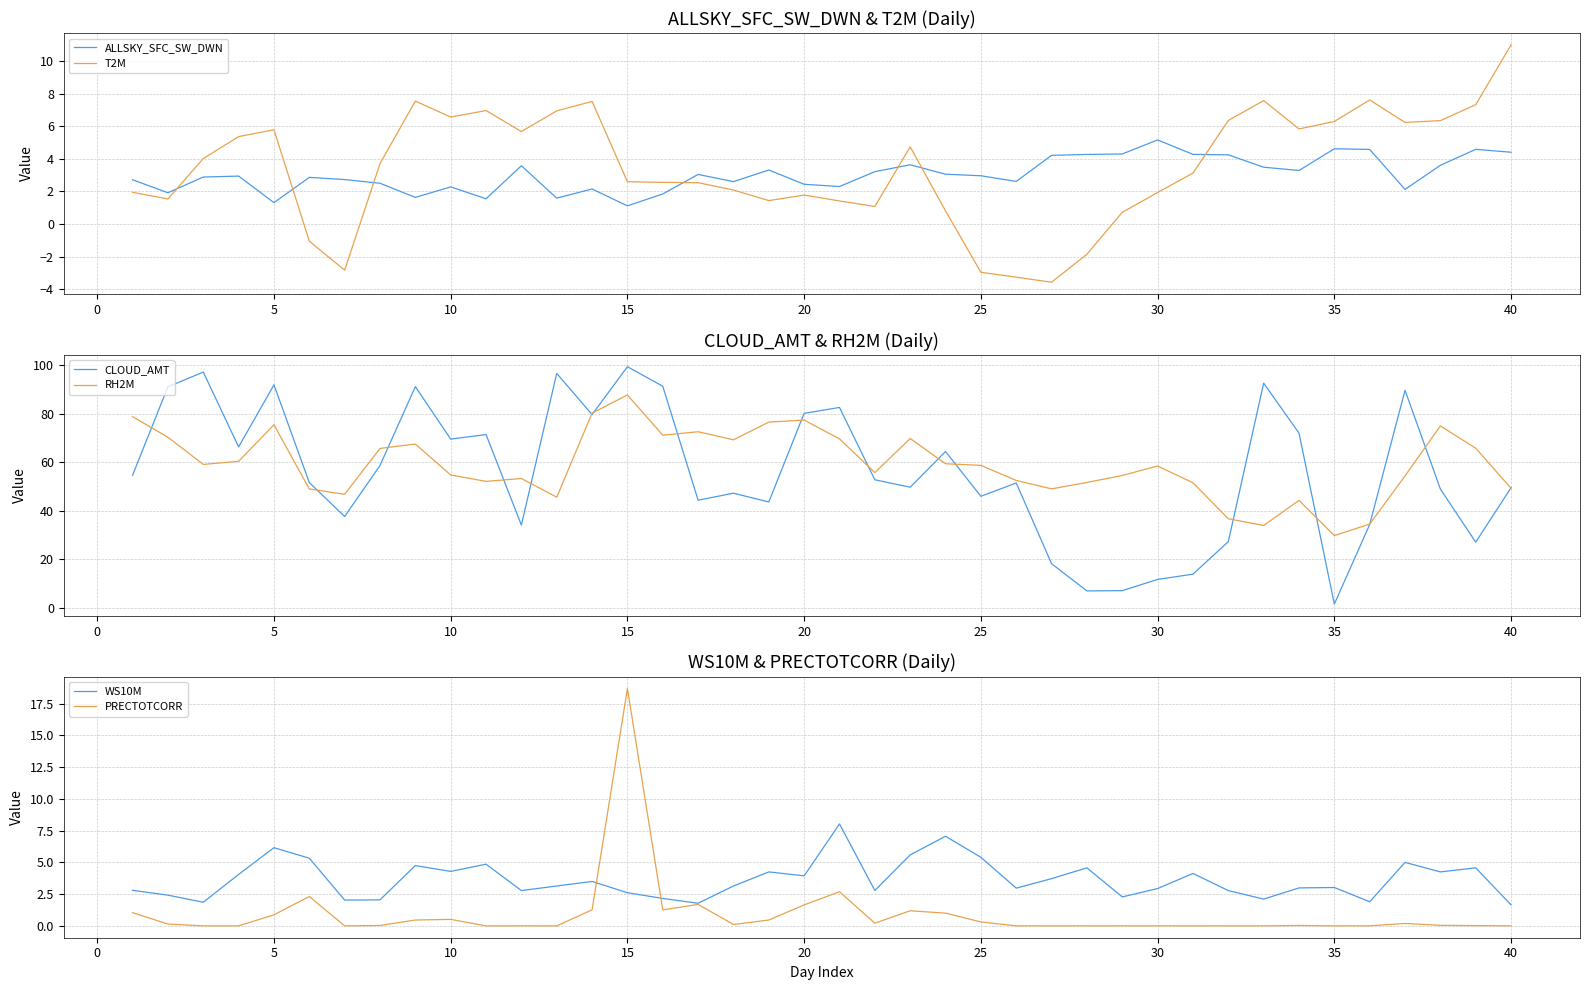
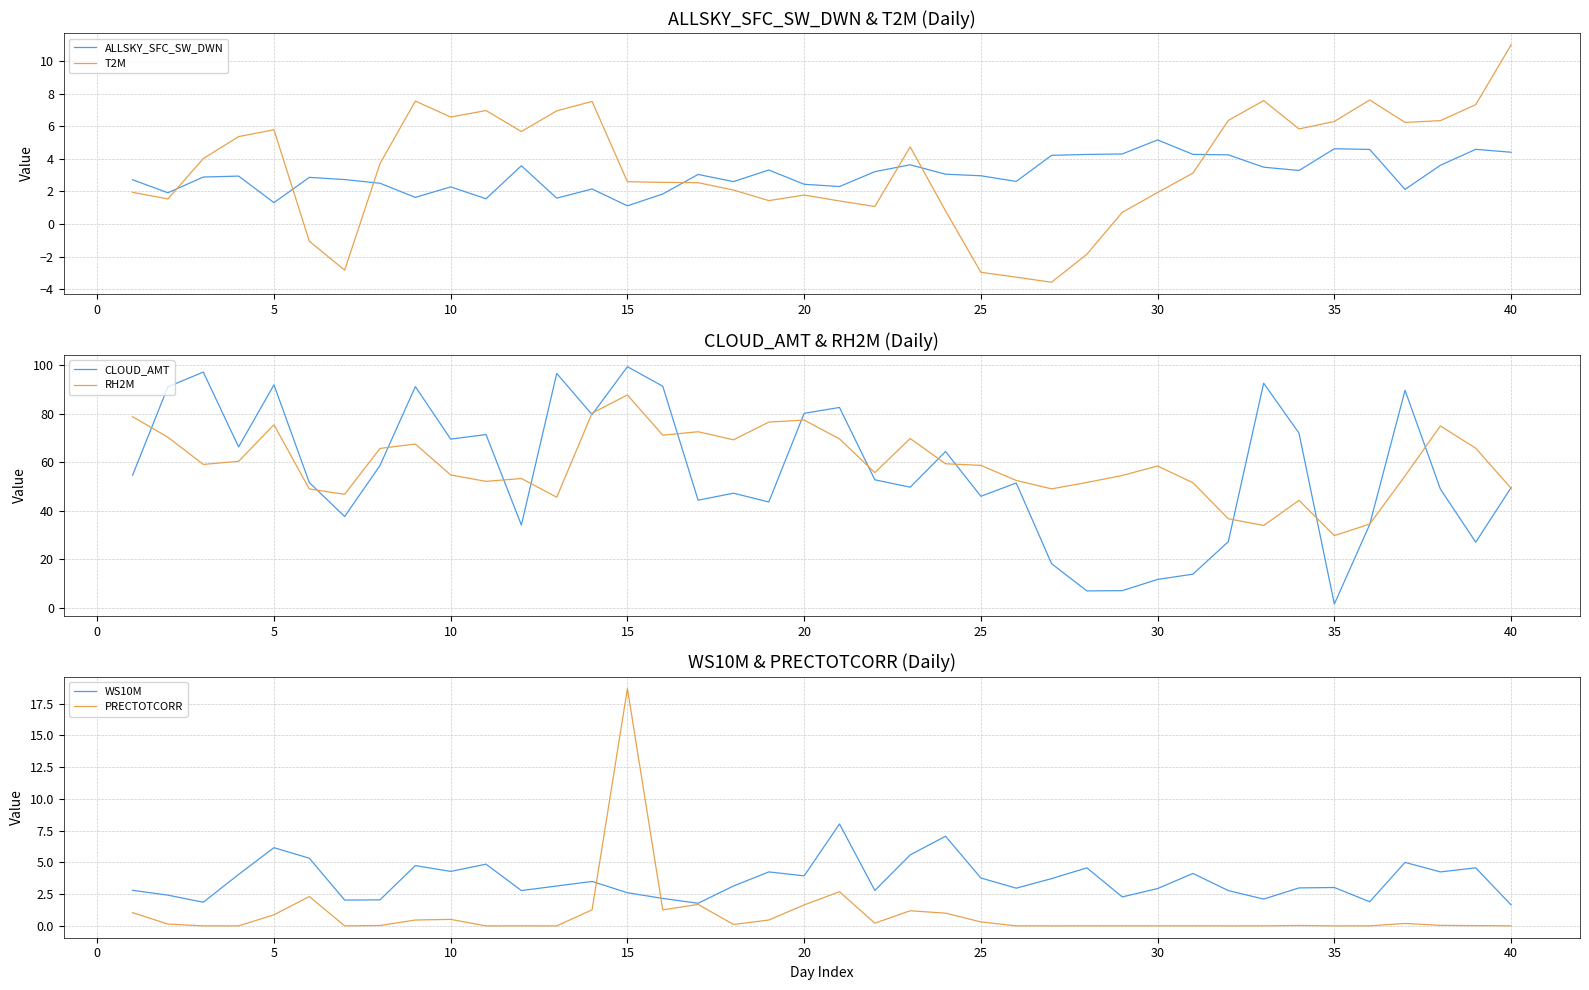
  {
    "ALLSKY_SFC_SW_DWN & T2M (Daily)": {
      "ALLSKY_SFC_SW_DWN": {
        "5": 1.3,
        "10": 2.3,
        "15": 1.1,
        "20": 2.4,
        "25": 3.0,
        "30": 5.2,
        "35": 4.6,
        "40": 4.4
      },
      "T2M": {
        "5": 5.8,
        "10": 6.6,
        "15": 2.6,
        "20": 1.8,
        "25": -3.0,
        "30": 1.9,
        "35": 6.3,
        "40": 11.0
      }
    },
    "CLOUD_AMT & RH2M (Daily)": {
      "CLOUD_AMT": {
        "5": 92,
        "10": 70,
        "15": 99,
        "20": 80,
        "25": 46,
        "30": 12,
        "35": 2
      },
      "RH2M": {
        "5": 76,
        "10": 55,
        "15": 88,
        "20": 77,
        "25": 59,
        "30": 59,
        "35": 30
      }
    },
    "WS10M & PRECTOTCORR (Daily)": {
      "WS10M": {
        "5": 6.2,
        "10": 4.3,
        "15": 2.6,
        "20": 3.9,
-       "25": 5.4,
+       "25": 3.8,
        "30": 2.9,
        "35": 3.0,
        "40": 1.7
      },
      "PRECTOTCORR": {
        "5": 0.9,
        "10": 0.5,
        "15": 18.7,
        "20": 1.7,
        "25": 0.3,
        "30": 0.0,
        "35": 0.0,
        "40": 0.0
      }
    }
  }
